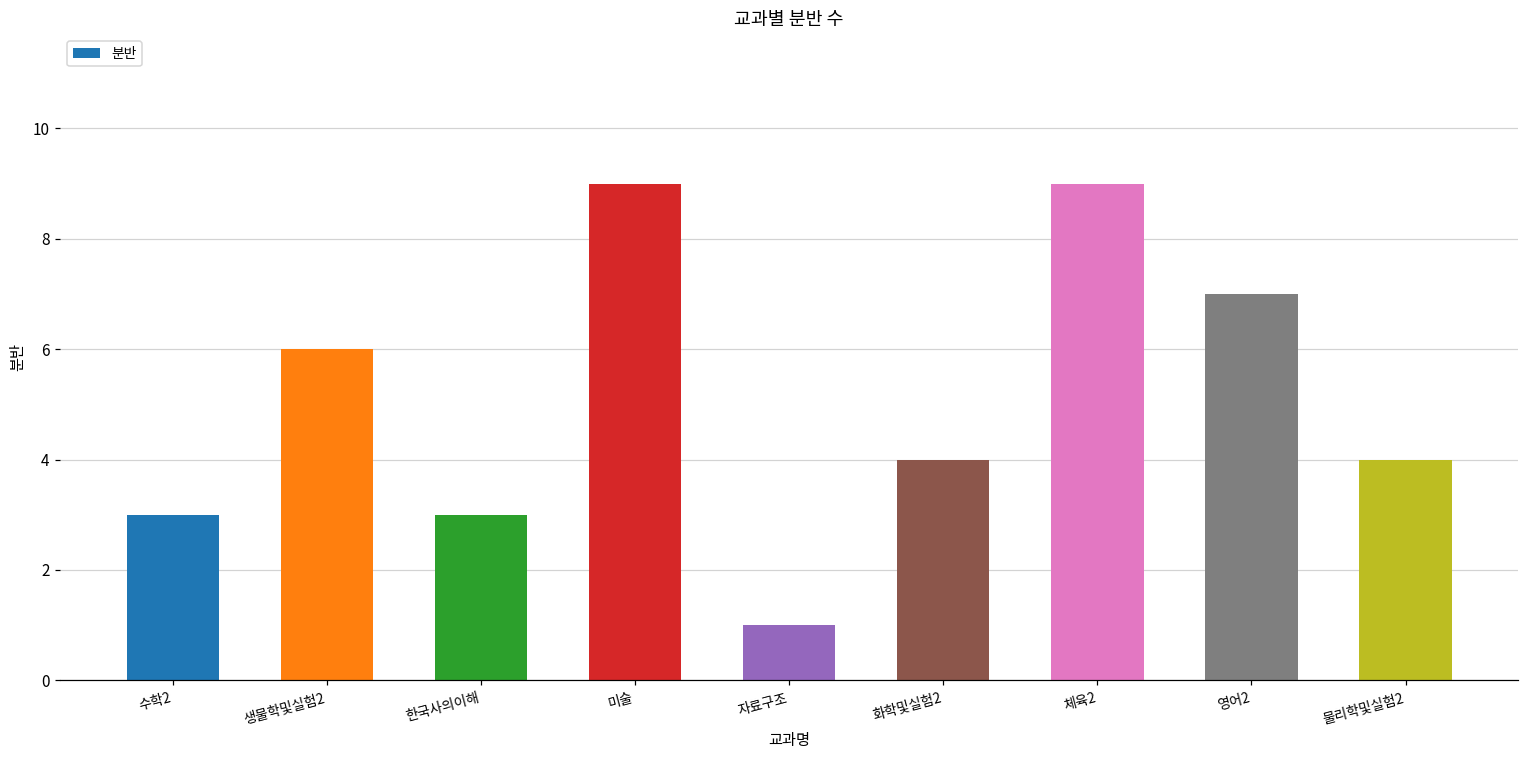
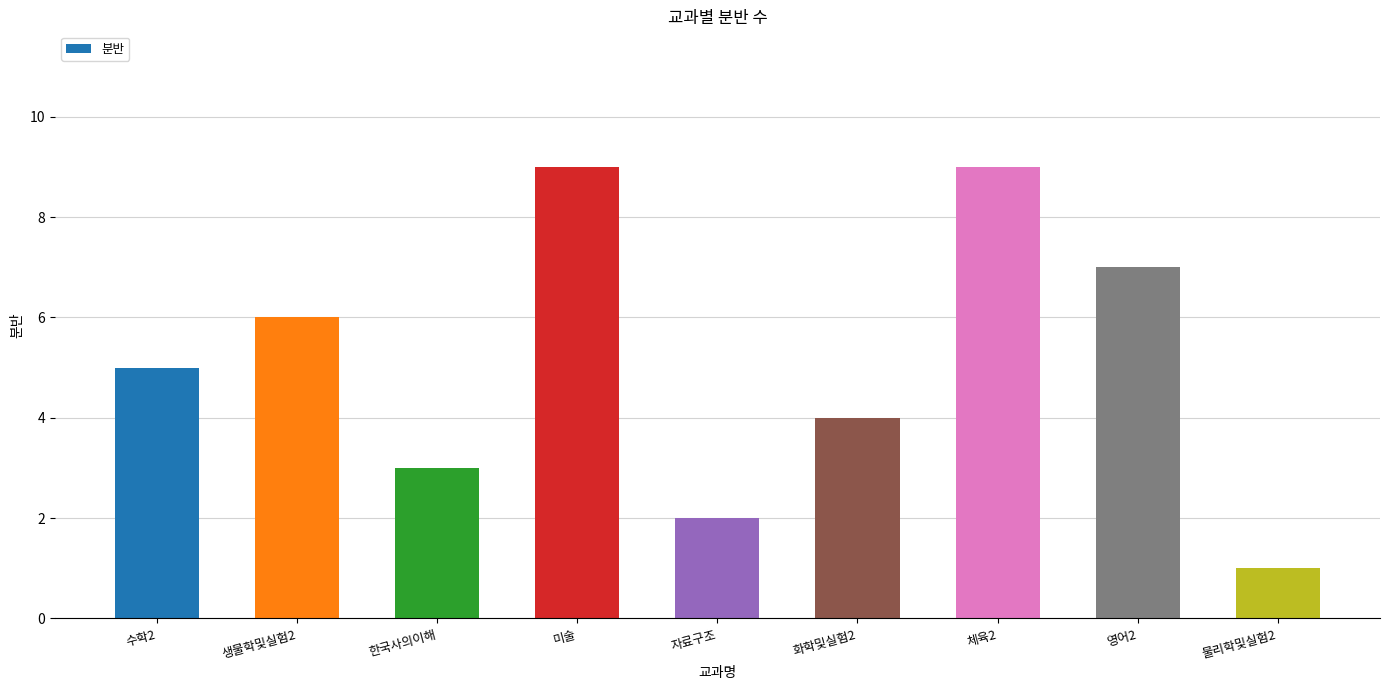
  {
-   "수학2": 3,
+   "수학2": 5,
    "생물학및실험2": 6,
    "한국사의이해": 3,
    "미술": 9,
-   "자료구조": 1,
+   "자료구조": 2,
    "화학및실험2": 4,
    "체육2": 9,
    "영어2": 7,
-   "물리학및실험2": 4
+   "물리학및실험2": 1
  }
